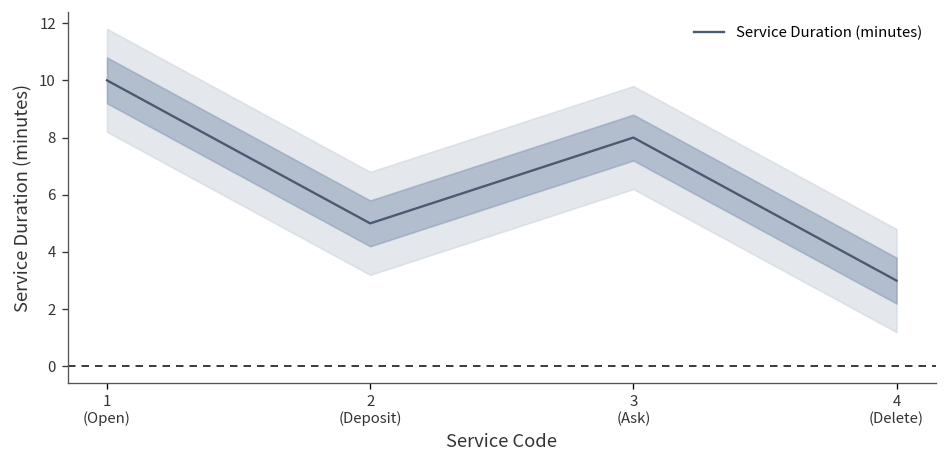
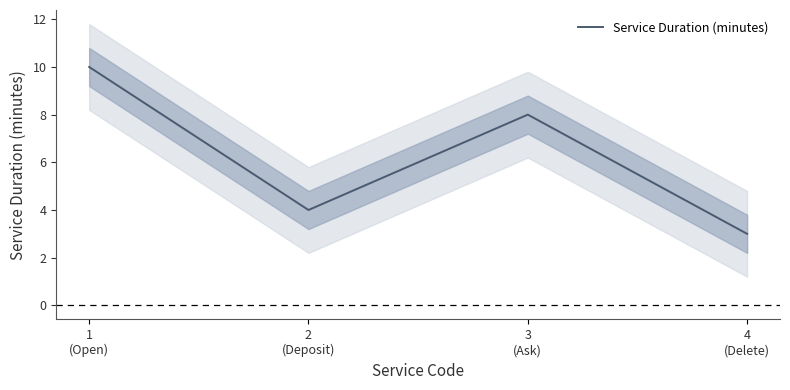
  {
    "Service Duration (minutes)": {
      "1 (Open)": 10,
-     "2 (Deposit)": 5,
+     "2 (Deposit)": 4,
      "3 (Ask)": 8,
      "4 (Delete)": 3
    }
  }
